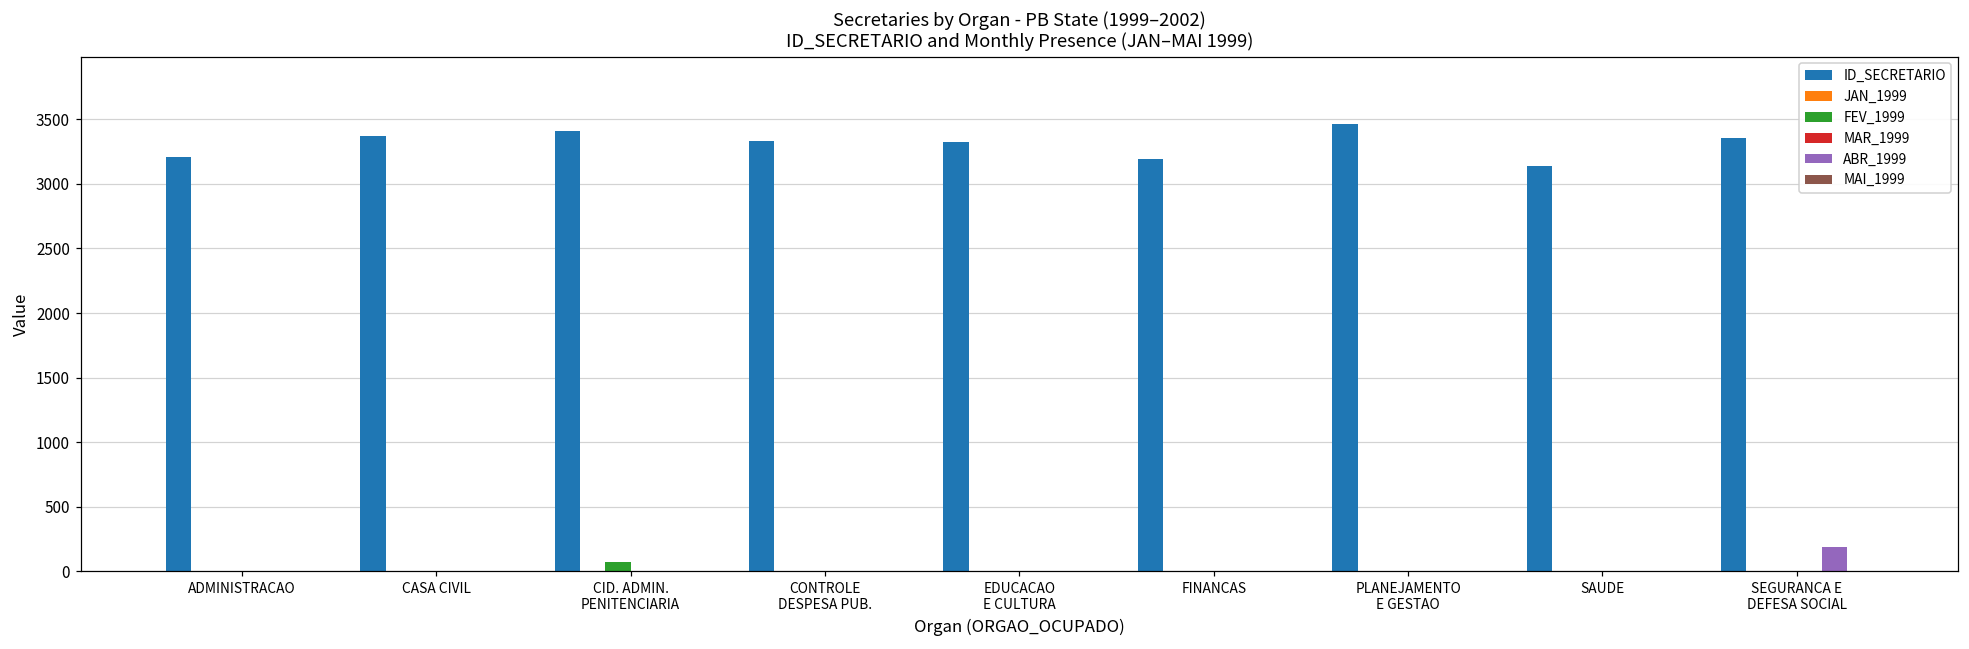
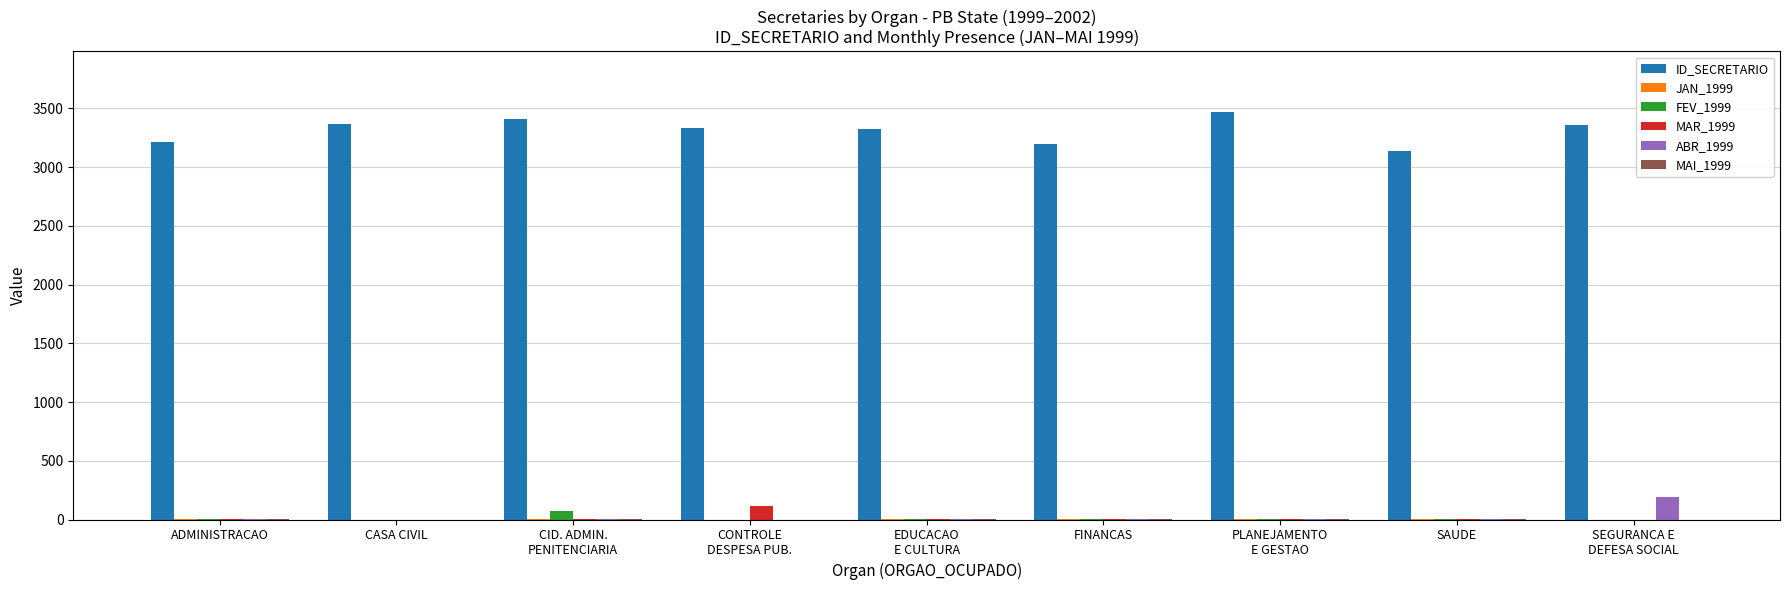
  {
    "ID_SECRETARIO": {
      "ADMINISTRACAO": 3210,
      "CASA CIVIL": 3370,
      "CID. ADMIN. PENITENCIARIA": 3410,
      "CONTROLE DESPESA PUB.": 3330,
      "EDUCACAO E CULTURA": 3330,
      "FINANCAS": 3190,
      "PLANEJAMENTO E GESTAO": 3470,
      "SAUDE": 3140,
      "SEGURANCA E DEFESA SOCIAL": 3360
    },
    "JAN_1999": {
      "CASA CIVIL": 0,
      "CONTROLE DESPESA PUB.": 0,
      "SEGURANCA E DEFESA SOCIAL": 0
    },
    "FEV_1999": {
      "CASA CIVIL": 0,
      "CID. ADMIN. PENITENCIARIA": 70,
      "CONTROLE DESPESA PUB.": 0,
      "SEGURANCA E DEFESA SOCIAL": 0
    },
    "MAR_1999": {
      "CASA CIVIL": 0,
-     "CONTROLE DESPESA PUB.": 0,
+     "CONTROLE DESPESA PUB.": 120,
      "SEGURANCA E DEFESA SOCIAL": 0
    },
    "ABR_1999": {
      "CASA CIVIL": 0,
      "CONTROLE DESPESA PUB.": 0,
      "SEGURANCA E DEFESA SOCIAL": 190
    },
    "MAI_1999": {
      "CASA CIVIL": 0,
      "CONTROLE DESPESA PUB.": 0,
      "SEGURANCA E DEFESA SOCIAL": 0
    }
  }
